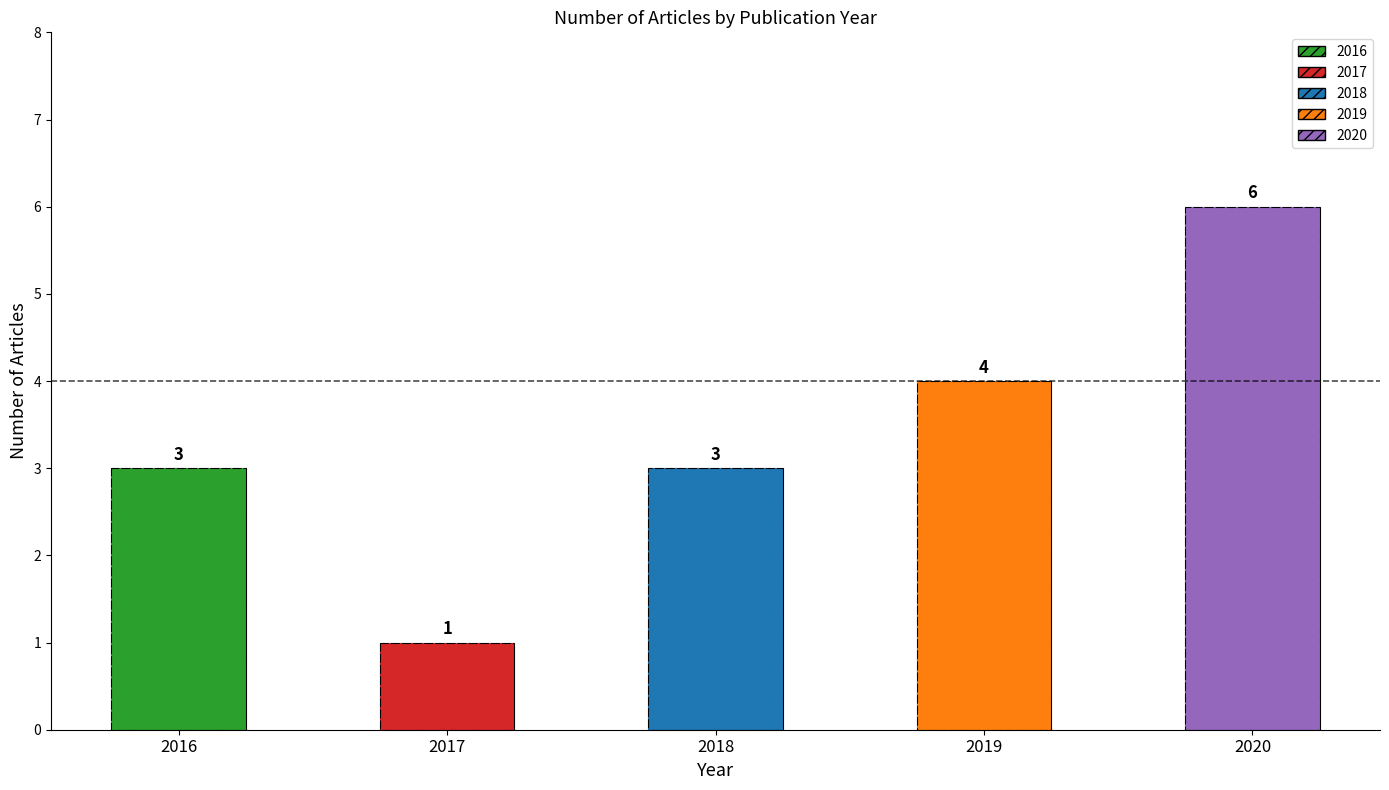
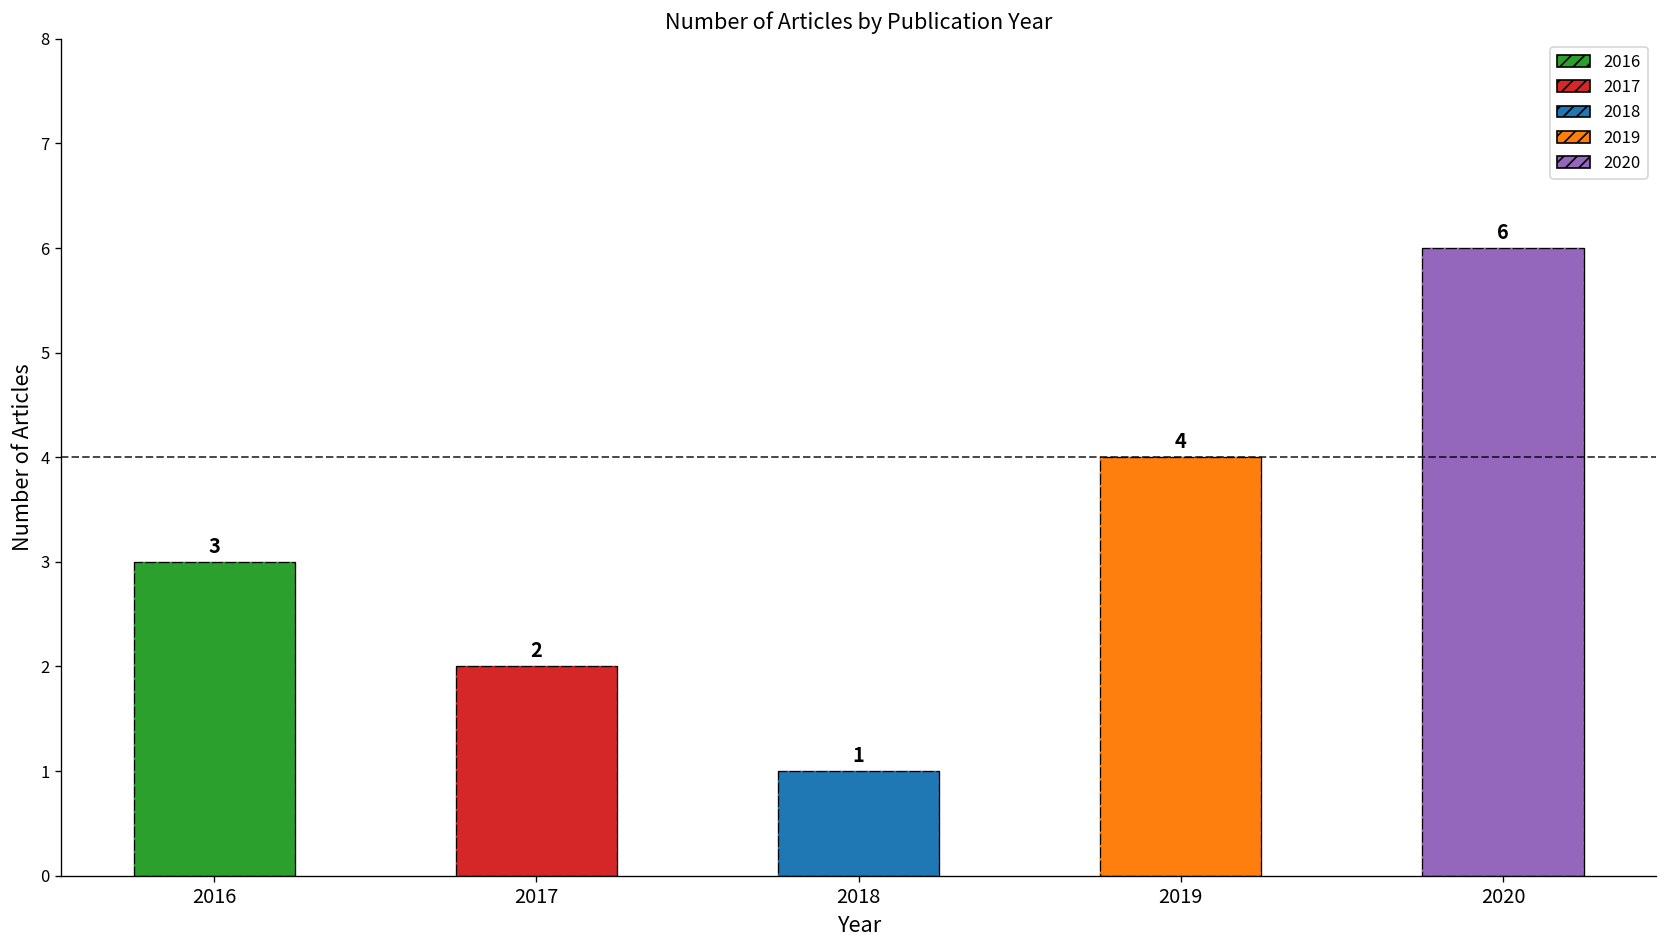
  {
    "2016": 3,
-   "2017": 1,
-   "2018": 3,
+   "2017": 2,
+   "2018": 1,
    "2019": 4,
    "2020": 6
  }
